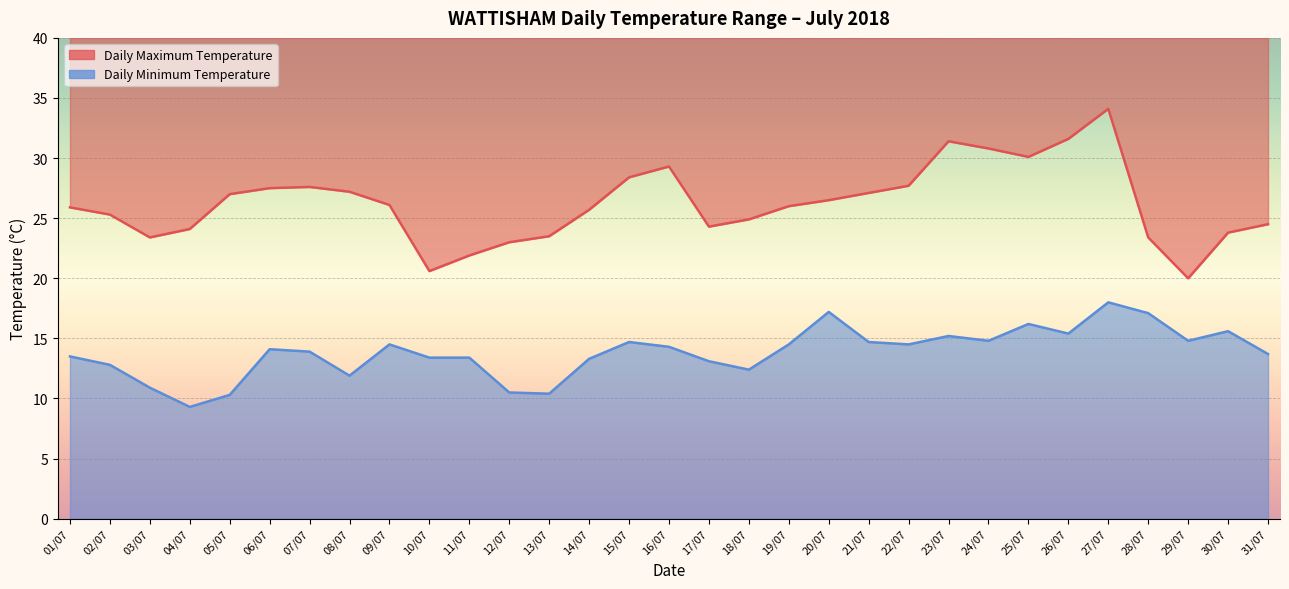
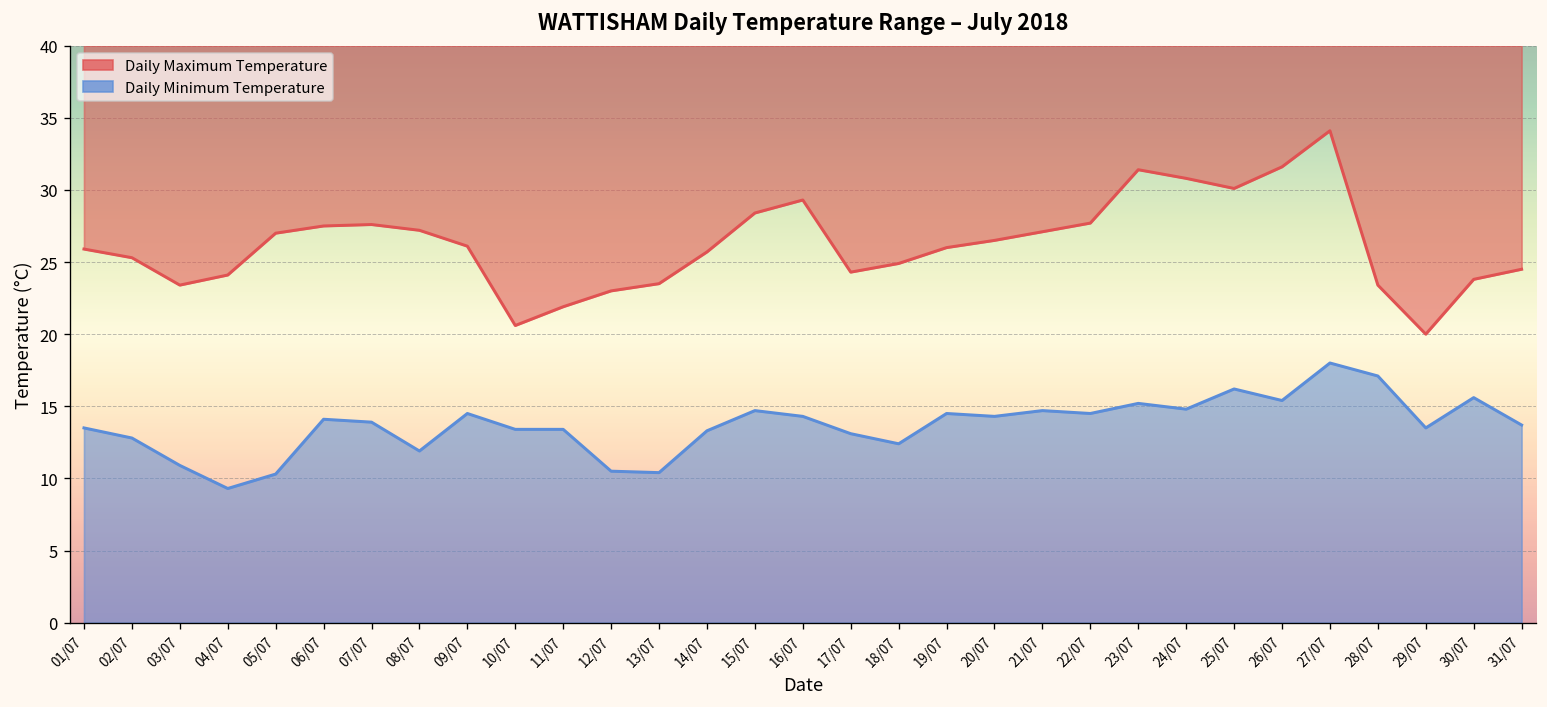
  {
    "Daily Minimum Temperature": {
      "01/07": 13.5,
      "02/07": 12.8,
      "03/07": 10.9,
      "04/07": 9.3,
      "05/07": 10.3,
      "06/07": 14.1,
      "07/07": 13.9,
      "08/07": 11.9,
      "09/07": 14.5,
      "10/07": 13.4,
      "11/07": 13.4,
      "12/07": 10.5,
      "13/07": 10.4,
      "14/07": 13.3,
      "15/07": 14.7,
      "16/07": 14.3,
      "17/07": 13.1,
      "18/07": 12.4,
      "19/07": 14.5,
-     "20/07": 17.2,
+     "20/07": 14.3,
      "21/07": 14.7,
      "22/07": 14.5,
      "23/07": 15.2,
      "24/07": 14.8,
      "25/07": 16.2,
      "26/07": 15.4,
      "27/07": 18.0,
      "28/07": 17.1,
-     "29/07": 14.8,
+     "29/07": 13.5,
      "30/07": 15.6,
      "31/07": 13.7
    }
  }
